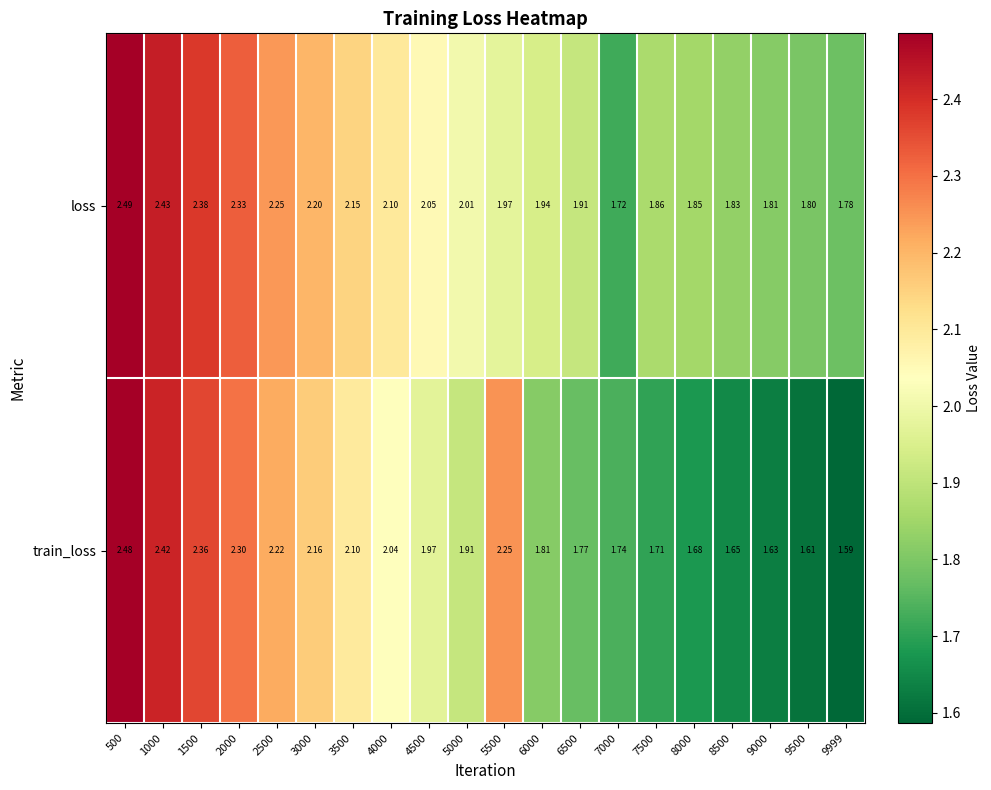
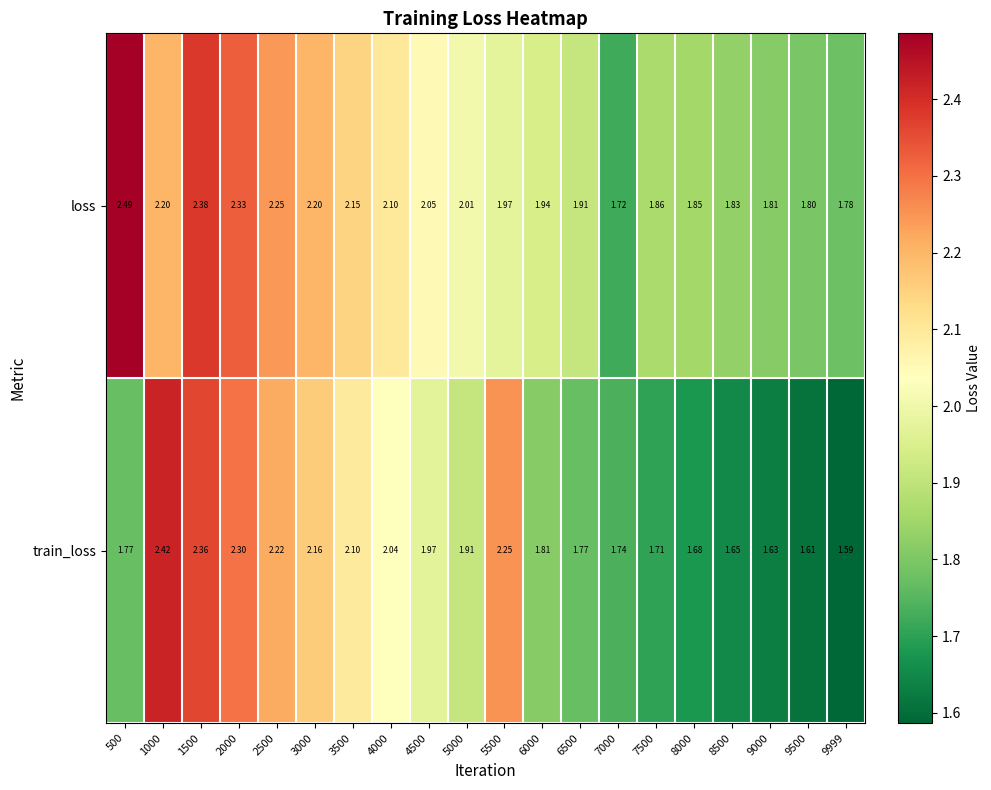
  {
    "loss": {
      "500": 2.49,
-     "1000": 2.43,
+     "1000": 2.20,
      "1500": 2.38,
      "2000": 2.33,
      "2500": 2.25,
      "3000": 2.20,
      "3500": 2.15,
      "4000": 2.10,
      "4500": 2.05,
      "5000": 2.01,
      "5500": 1.97,
      "6000": 1.94,
      "6500": 1.91,
      "7000": 1.72,
      "7500": 1.86,
      "8000": 1.85,
      "8500": 1.83,
      "9000": 1.81,
      "9500": 1.80,
      "9999": 1.78
    },
    "train_loss": {
-     "500": 2.48,
+     "500": 1.77,
      "1000": 2.42,
      "1500": 2.36,
      "2000": 2.30,
      "2500": 2.22,
      "3000": 2.16,
      "3500": 2.10,
      "4000": 2.04,
      "4500": 1.97,
      "5000": 1.91,
      "5500": 2.25,
      "6000": 1.81,
      "6500": 1.77,
      "7000": 1.74,
      "7500": 1.71,
      "8000": 1.68,
      "8500": 1.65,
      "9000": 1.63,
      "9500": 1.61,
      "9999": 1.59
    }
  }
